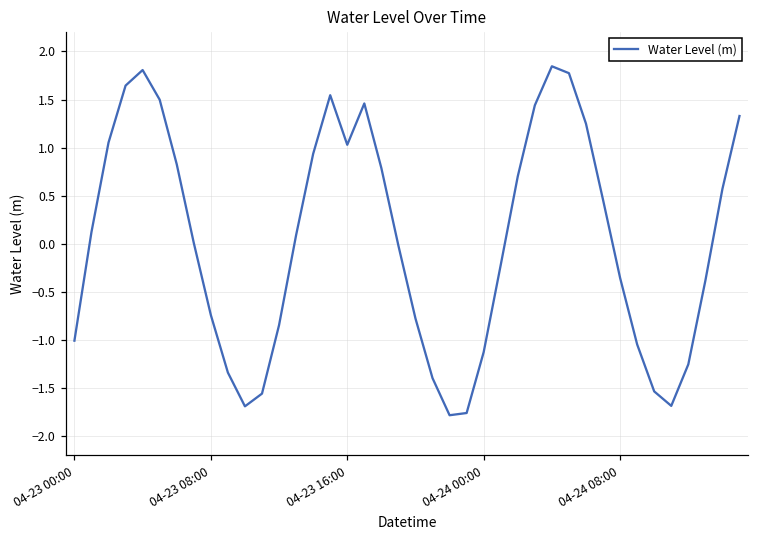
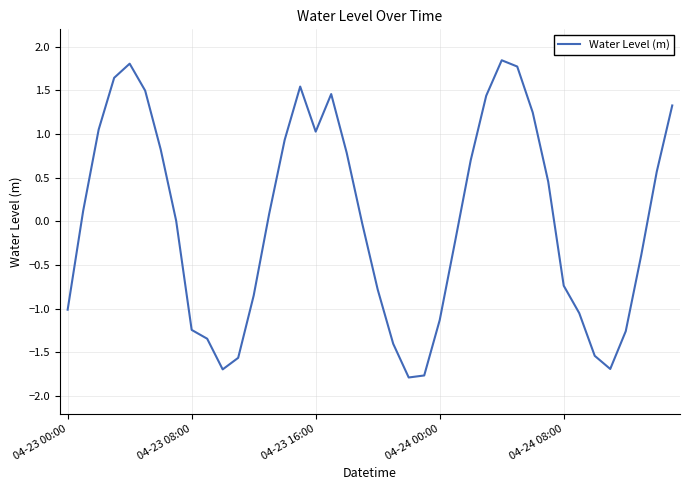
  {
    "04-23 00:00": -1.0,
-   "04-23 08:00": -0.7,
+   "04-23 08:00": -1.2,
    "04-23 16:00": 1.0,
    "04-24 00:00": -1.1,
-   "04-24 08:00": -0.4
+   "04-24 08:00": -0.7
  }
